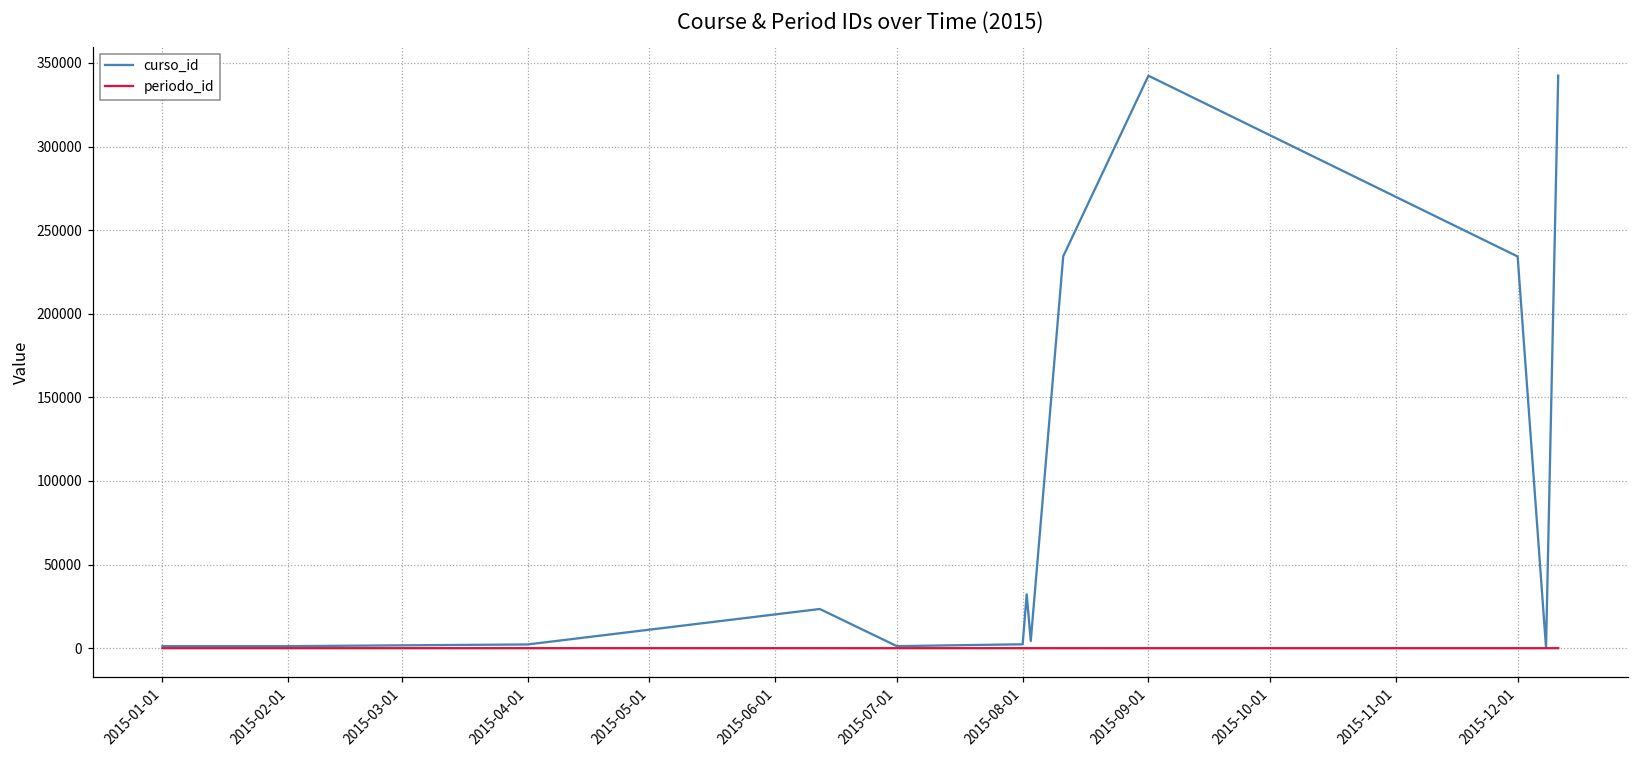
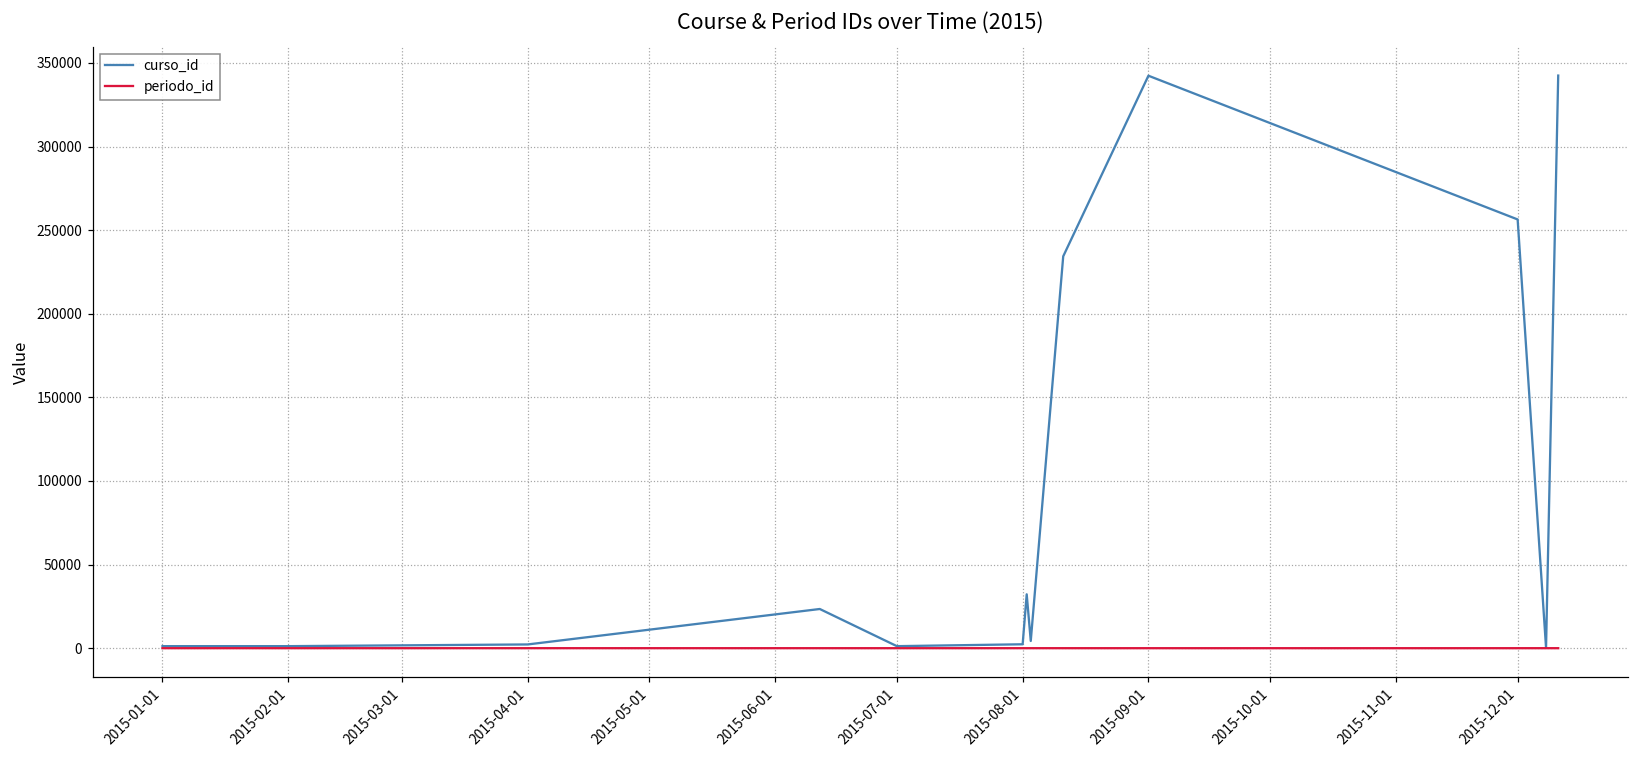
  {
    "curso_id": {
      "2015-04-01": 2000,
      "2015-08-01": 2000,
      "2015-09-01": 342000,
-     "2015-12-01": 234000
+     "2015-12-01": 256000
    },
    "periodo_id": {
      "2015-04-01": 0,
      "2015-08-01": 0,
      "2015-09-01": 0,
      "2015-12-01": 0
    }
  }
